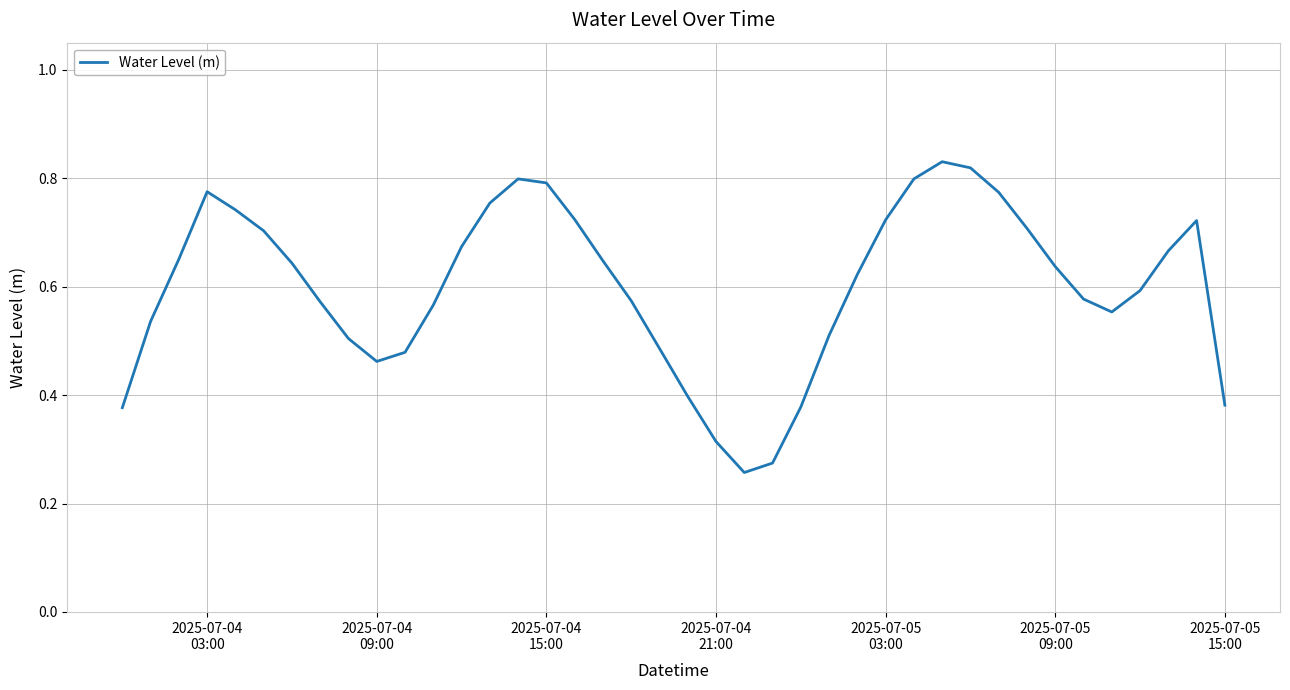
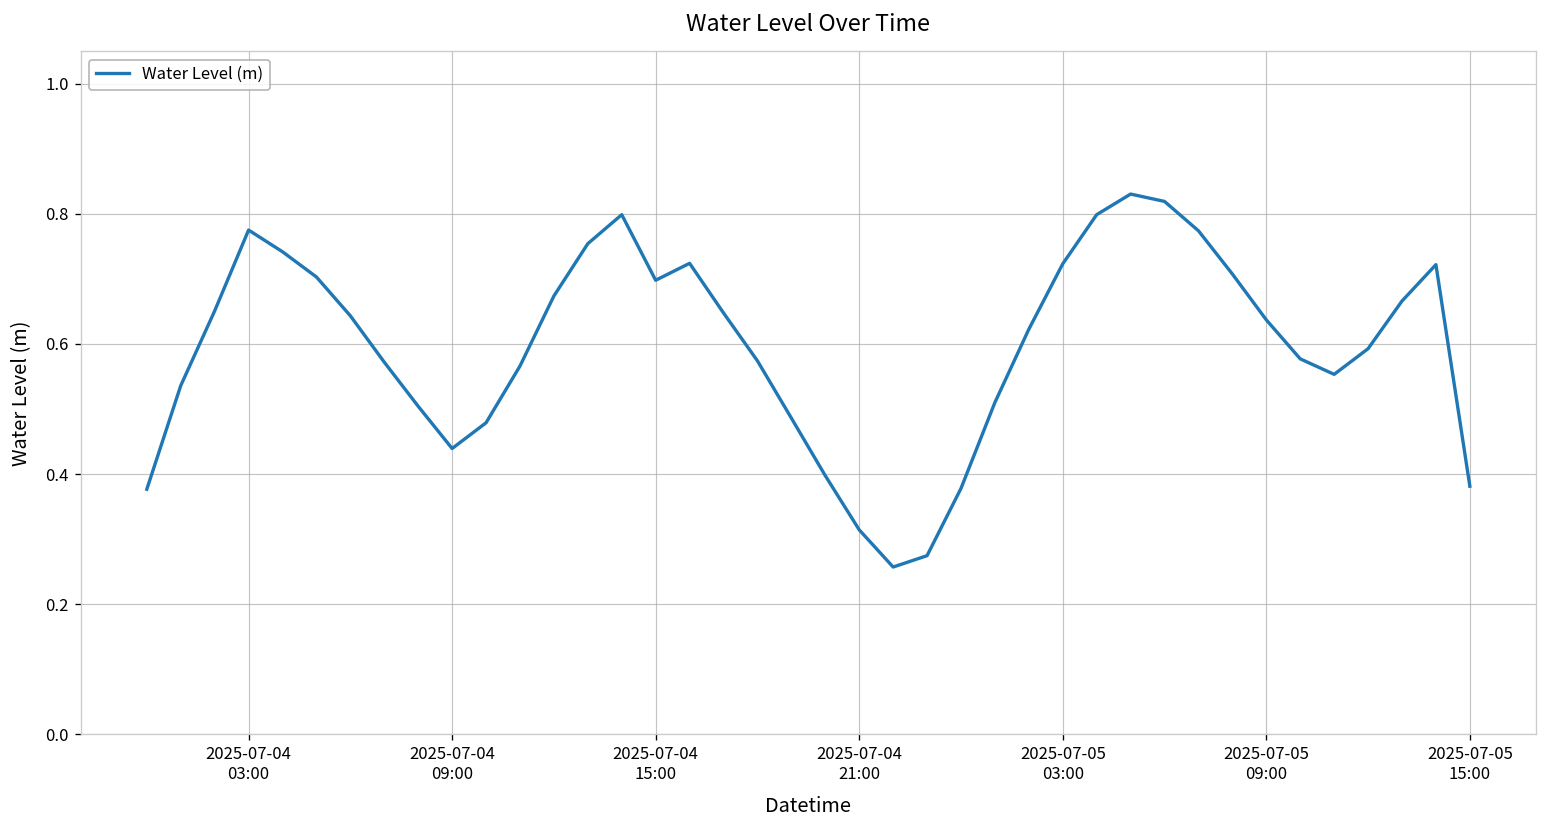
  {
    "2025-07-04 03:00": 0.78,
-   "2025-07-04 09:00": 0.46,
-   "2025-07-04 15:00": 0.79,
+   "2025-07-04 09:00": 0.44,
+   "2025-07-04 15:00": 0.70,
    "2025-07-04 21:00": 0.31,
    "2025-07-05 03:00": 0.72,
    "2025-07-05 09:00": 0.64,
    "2025-07-05 15:00": 0.38
  }
